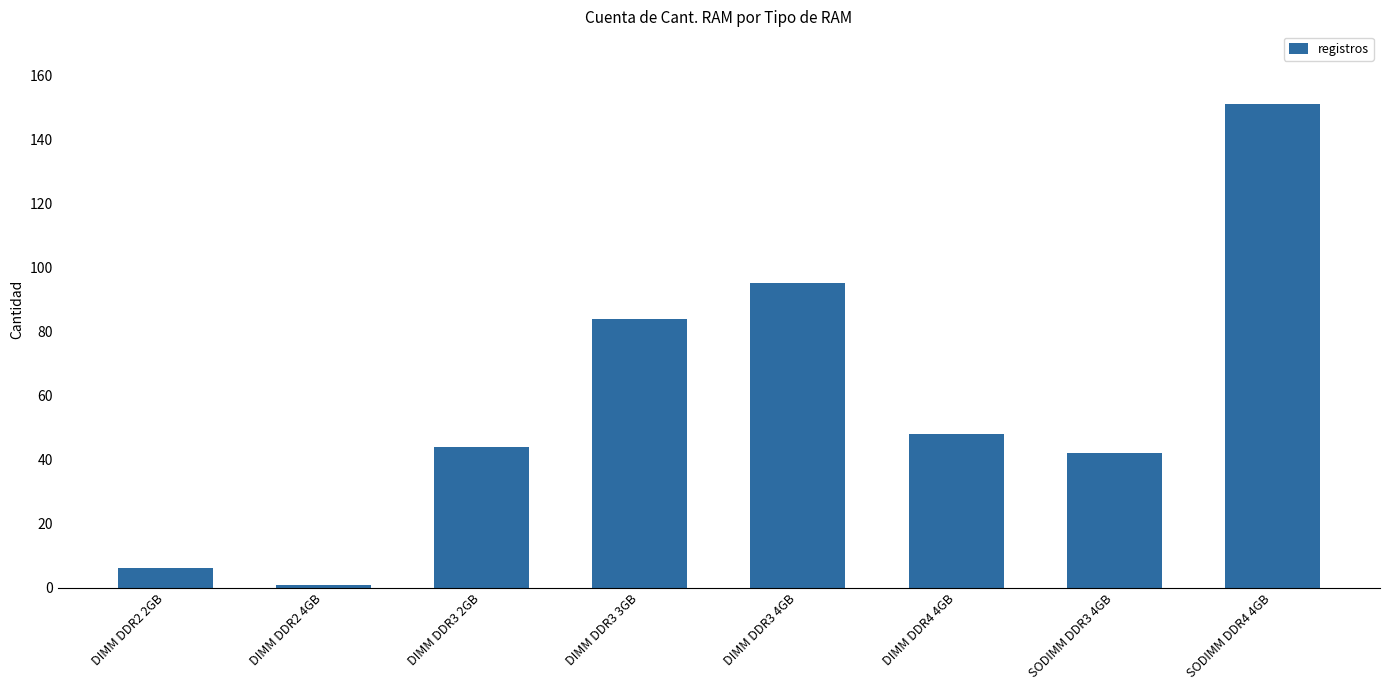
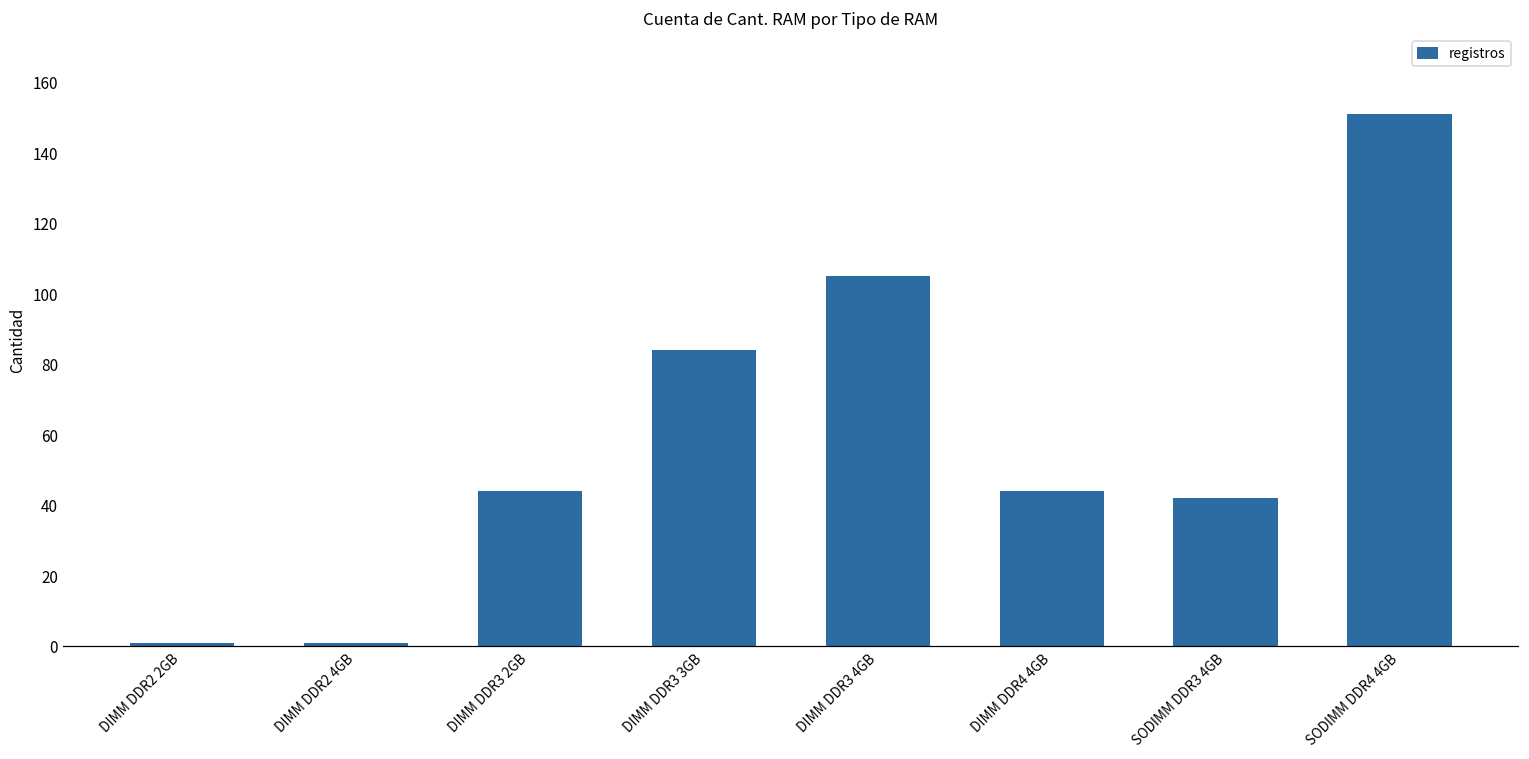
  {
-   "DIMM DDR2 2GB": 6,
+   "DIMM DDR2 2GB": 1,
    "DIMM DDR2 4GB": 1,
    "DIMM DDR3 2GB": 44,
    "DIMM DDR3 3GB": 84,
-   "DIMM DDR3 4GB": 95,
-   "DIMM DDR4 4GB": 48,
+   "DIMM DDR3 4GB": 105,
+   "DIMM DDR4 4GB": 44,
    "SODIMM DDR3 4GB": 42,
    "SODIMM DDR4 4GB": 151
  }
